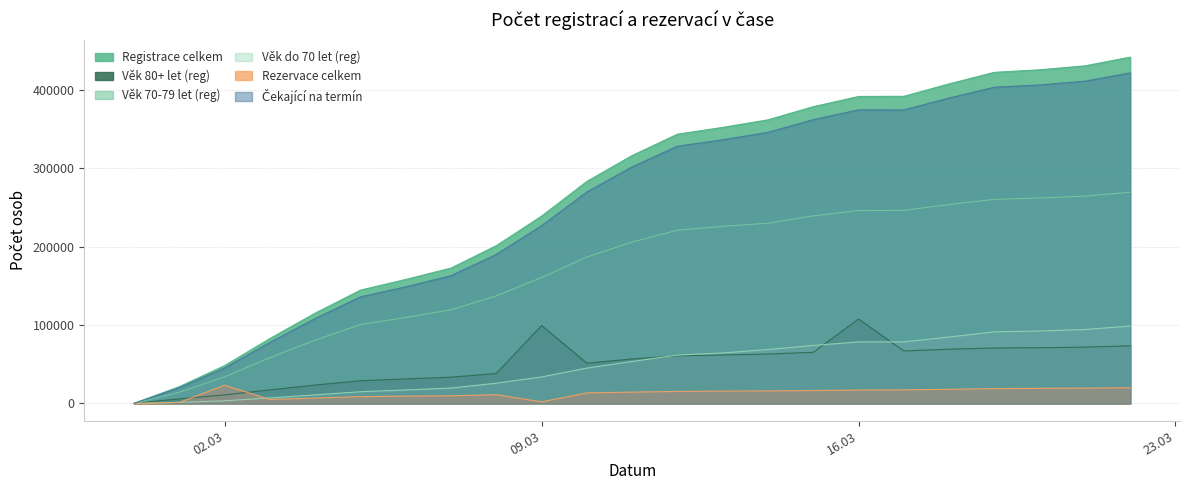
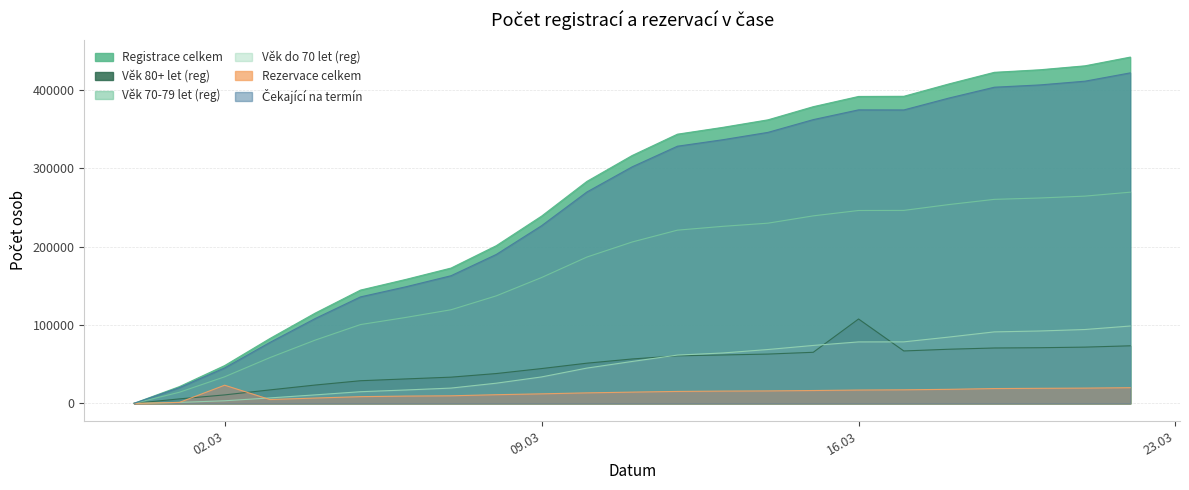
  {
    "Věk 80+ let (reg)": {
      "02.03": 10000,
-     "09.03": 100000,
+     "09.03": 40000,
      "16.03": 110000
    },
    "Rezervace celkem": {
      "02.03": 20000,
-     "09.03": 0,
+     "09.03": 10000,
      "16.03": 20000
    }
  }
